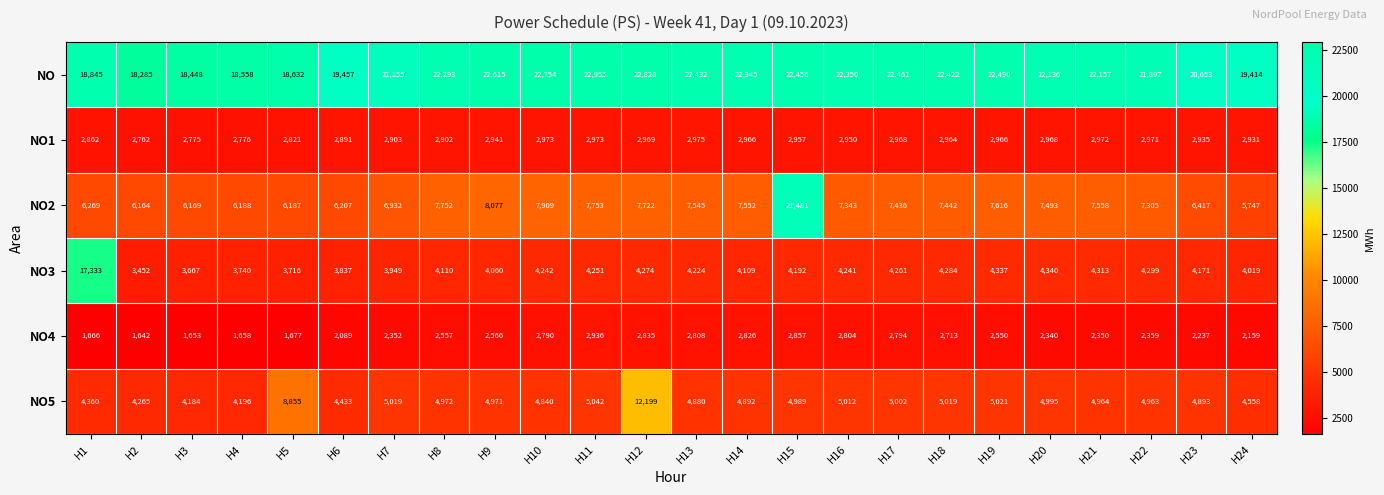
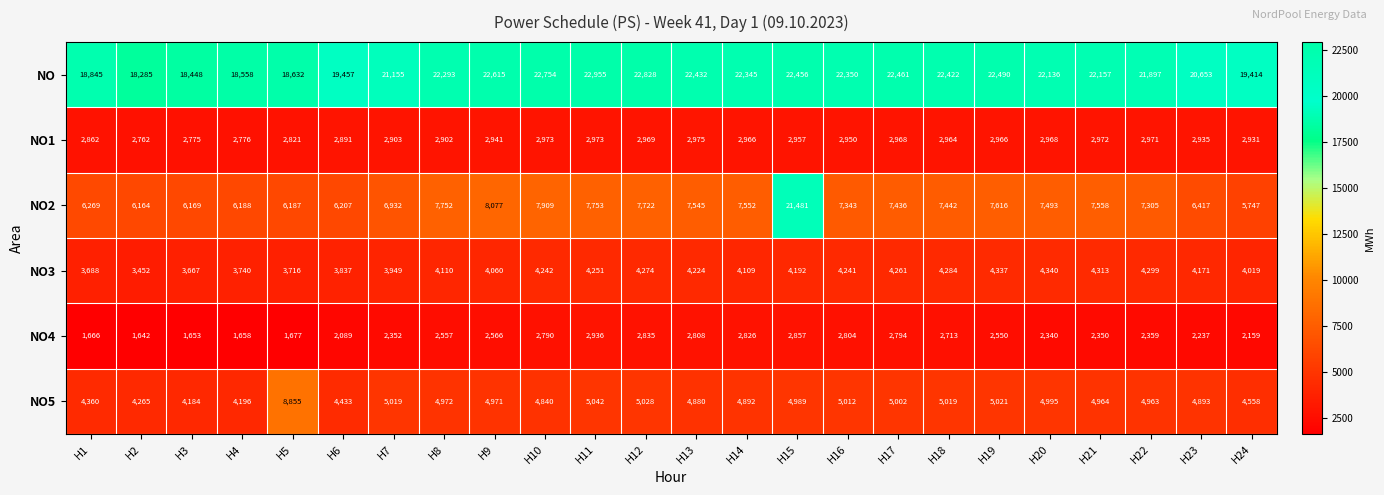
  {
    "NO": {
      "H1": "18,845",
      "H2": "18,285",
      "H3": "18,448",
      "H4": "18,558",
      "H5": "18,632",
      "H6": "19,457",
      "H7": "21,155",
      "H8": "22,293",
      "H9": "22,615",
      "H10": "22,754",
      "H11": "22,955",
      "H12": "22,828",
      "H13": "22,432",
      "H14": "22,345",
      "H15": "22,456",
      "H16": "22,350",
      "H17": "22,461",
      "H18": "22,422",
      "H19": "22,490",
      "H20": "22,136",
      "H21": "22,157",
      "H22": "21,897",
      "H23": "20,653",
      "H24": "19,414"
    },
    "NO1": {
      "H1": "2,862",
      "H2": "2,762",
      "H3": "2,775",
      "H4": "2,776",
      "H5": "2,821",
      "H6": "2,891",
      "H7": "2,903",
      "H8": "2,902",
      "H9": "2,941",
      "H10": "2,973",
      "H11": "2,973",
      "H12": "2,969",
      "H13": "2,975",
      "H14": "2,966",
      "H15": "2,957",
      "H16": "2,950",
      "H17": "2,968",
      "H18": "2,964",
      "H19": "2,966",
      "H20": "2,968",
      "H21": "2,972",
      "H22": "2,971",
      "H23": "2,935",
      "H24": "2,931"
    },
    "NO2": {
      "H1": "6,269",
      "H2": "6,164",
      "H3": "6,169",
      "H4": "6,188",
      "H5": "6,187",
      "H6": "6,207",
      "H7": "6,932",
      "H8": "7,752",
      "H9": "8,077",
      "H10": "7,909",
      "H11": "7,753",
      "H12": "7,722",
      "H13": "7,545",
      "H14": "7,552",
      "H15": "21,481",
      "H16": "7,343",
      "H17": "7,436",
      "H18": "7,442",
      "H19": "7,616",
      "H20": "7,493",
      "H21": "7,558",
      "H22": "7,305",
      "H23": "6,417",
      "H24": "5,747"
    },
    "NO3": {
-     "H1": "17,333",
+     "H1": "3,688",
      "H2": "3,452",
      "H3": "3,667",
      "H4": "3,740",
      "H5": "3,716",
      "H6": "3,837",
      "H7": "3,949",
      "H8": "4,110",
      "H9": "4,060",
      "H10": "4,242",
      "H11": "4,251",
      "H12": "4,274",
      "H13": "4,224",
      "H14": "4,109",
      "H15": "4,192",
      "H16": "4,241",
      "H17": "4,261",
      "H18": "4,284",
      "H19": "4,337",
      "H20": "4,340",
      "H21": "4,313",
      "H22": "4,299",
      "H23": "4,171",
      "H24": "4,019"
    },
    "NO4": {
      "H1": "1,666",
      "H2": "1,642",
      "H3": "1,653",
      "H4": "1,658",
      "H5": "1,677",
      "H6": "2,089",
      "H7": "2,352",
      "H8": "2,557",
      "H9": "2,566",
      "H10": "2,790",
      "H11": "2,936",
      "H12": "2,835",
      "H13": "2,808",
      "H14": "2,826",
      "H15": "2,857",
      "H16": "2,804",
      "H17": "2,794",
      "H18": "2,713",
      "H19": "2,550",
      "H20": "2,340",
      "H21": "2,350",
      "H22": "2,359",
      "H23": "2,237",
      "H24": "2,159"
    },
    "NO5": {
      "H1": "4,360",
      "H2": "4,265",
      "H3": "4,184",
      "H4": "4,196",
      "H5": "8,855",
      "H6": "4,433",
      "H7": "5,019",
      "H8": "4,972",
      "H9": "4,971",
      "H10": "4,840",
      "H11": "5,042",
-     "H12": "12,199",
+     "H12": "5,028",
      "H13": "4,880",
      "H14": "4,892",
      "H15": "4,989",
      "H16": "5,012",
      "H17": "5,002",
      "H18": "5,019",
      "H19": "5,021",
      "H20": "4,995",
      "H21": "4,964",
      "H22": "4,963",
      "H23": "4,893",
      "H24": "4,558"
    }
  }
